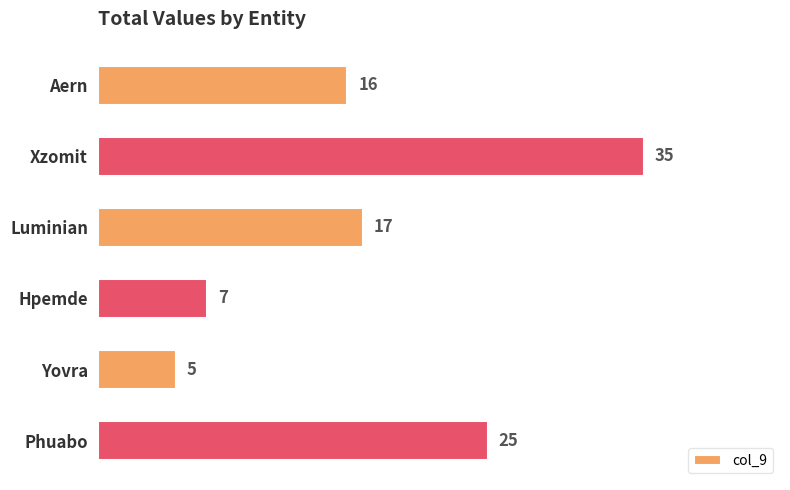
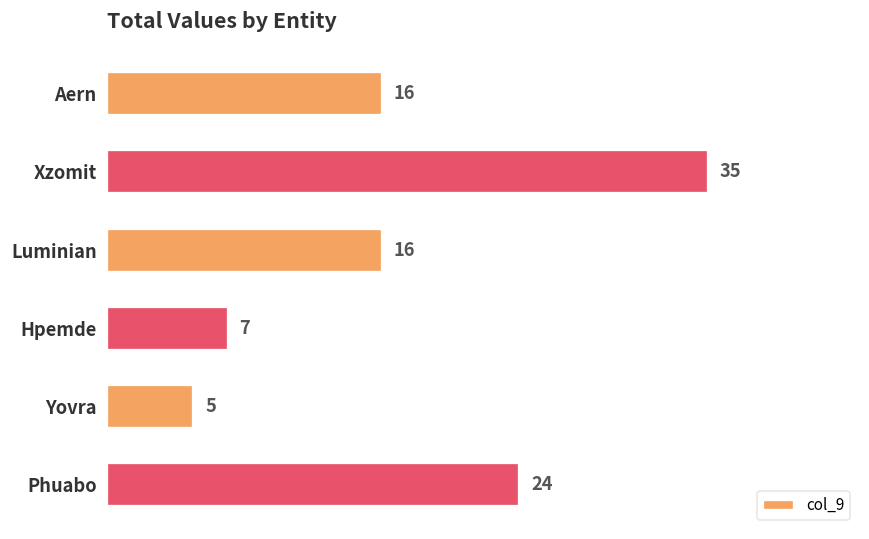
  {
    "Aern": 16,
    "Xzomit": 35,
-   "Luminian": 17,
+   "Luminian": 16,
    "Hpemde": 7,
    "Yovra": 5,
-   "Phuabo": 25
+   "Phuabo": 24
  }
